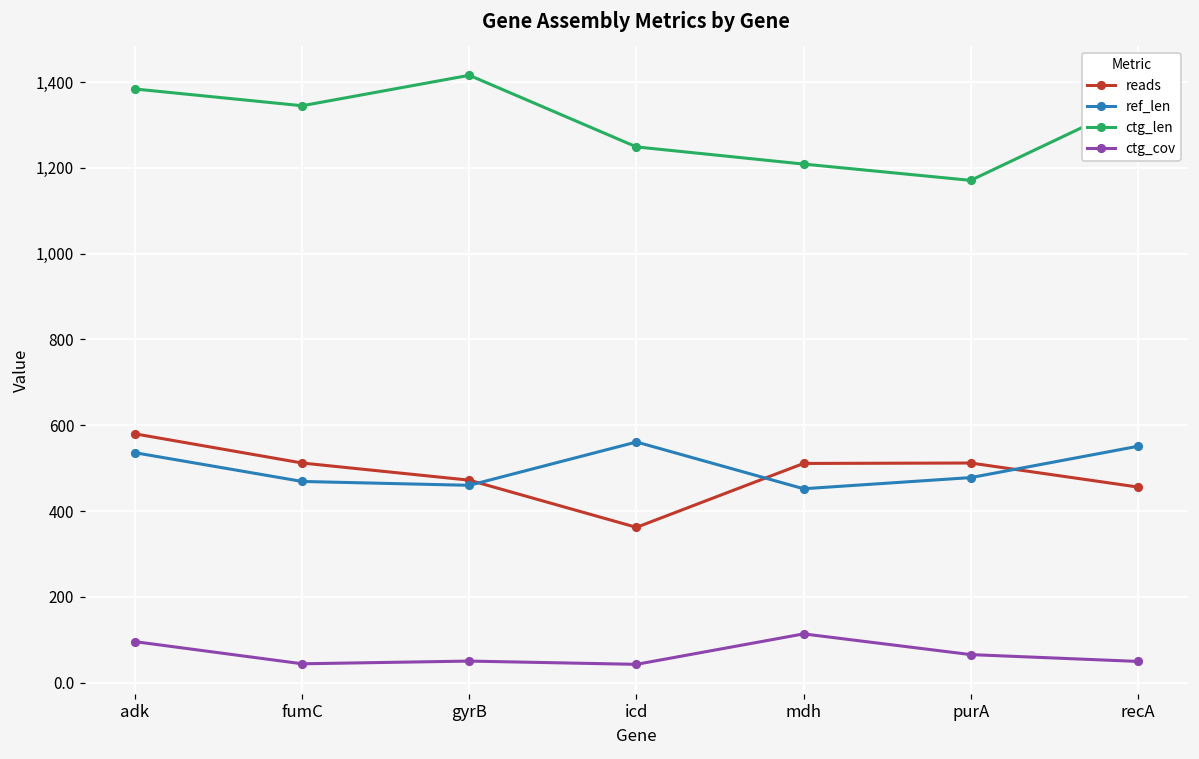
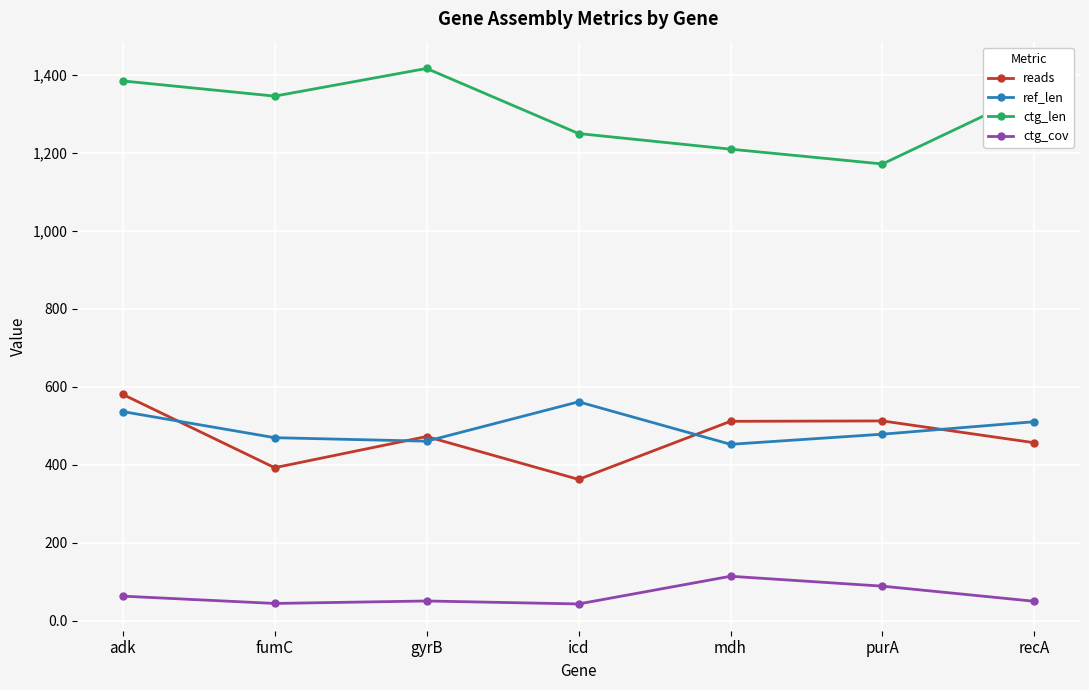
  {
    "reads": {
      "adk": "580",
-     "fumC": "510",
+     "fumC": "390",
      "gyrB": "470",
      "icd": "360",
      "mdh": "510",
      "purA": "510",
      "recA": "460"
    },
    "ref_len": {
      "adk": "540",
      "fumC": "470",
      "gyrB": "460",
      "icd": "560",
      "mdh": "450",
      "purA": "480",
-     "recA": "550"
+     "recA": "510"
    },
    "ctg_len": {
      "adk": "1,380",
      "fumC": "1,350",
      "gyrB": "1,420",
      "icd": "1,250",
      "mdh": "1,210",
      "purA": "1,170"
    },
    "ctg_cov": {
-     "adk": "100",
+     "adk": "60",
      "fumC": "40",
      "gyrB": "50",
      "icd": "40",
      "mdh": "110",
-     "purA": "70",
+     "purA": "90",
      "recA": "50"
    }
  }
